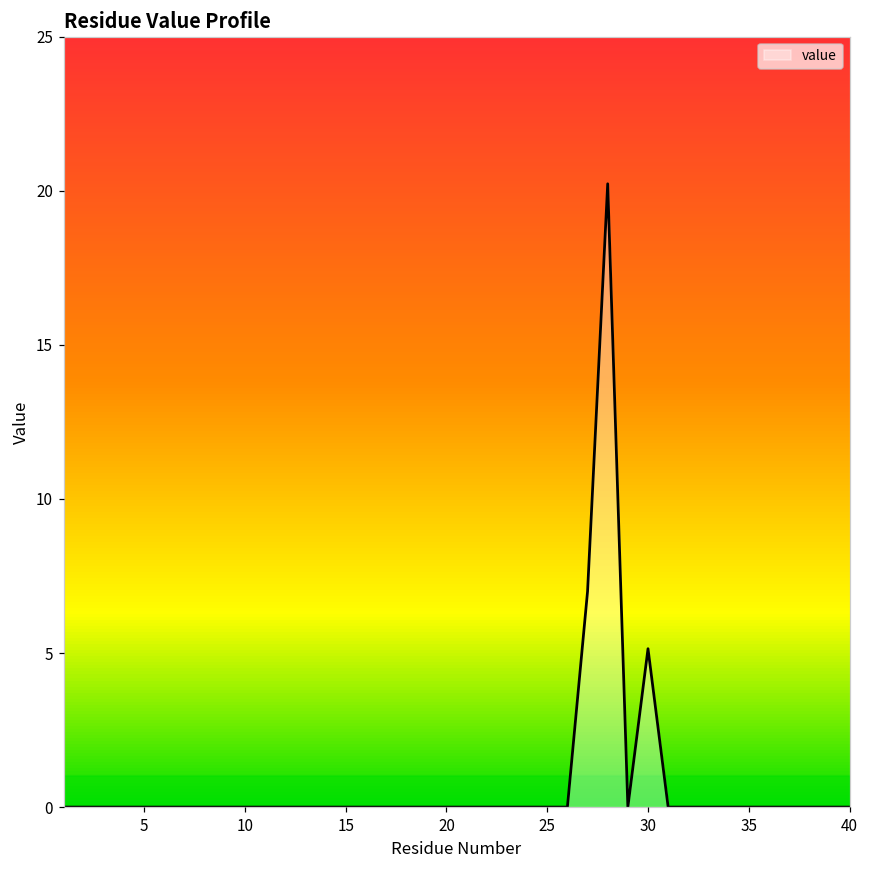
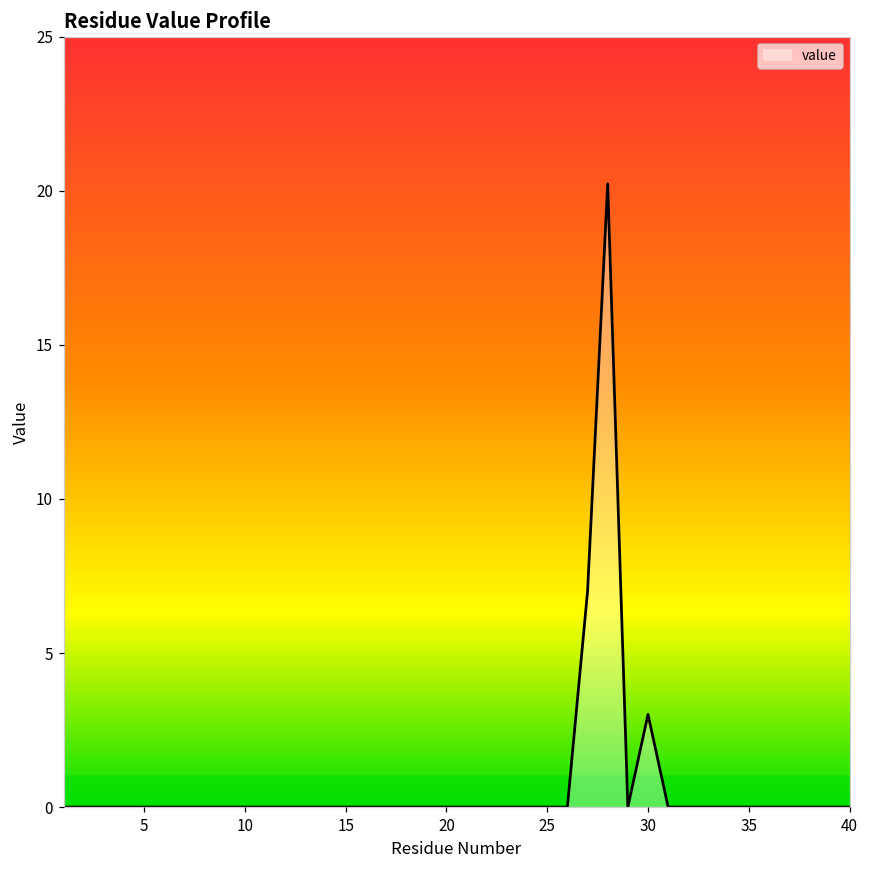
  {
-   "30": 5.1
+   "30": 3.0
  }
